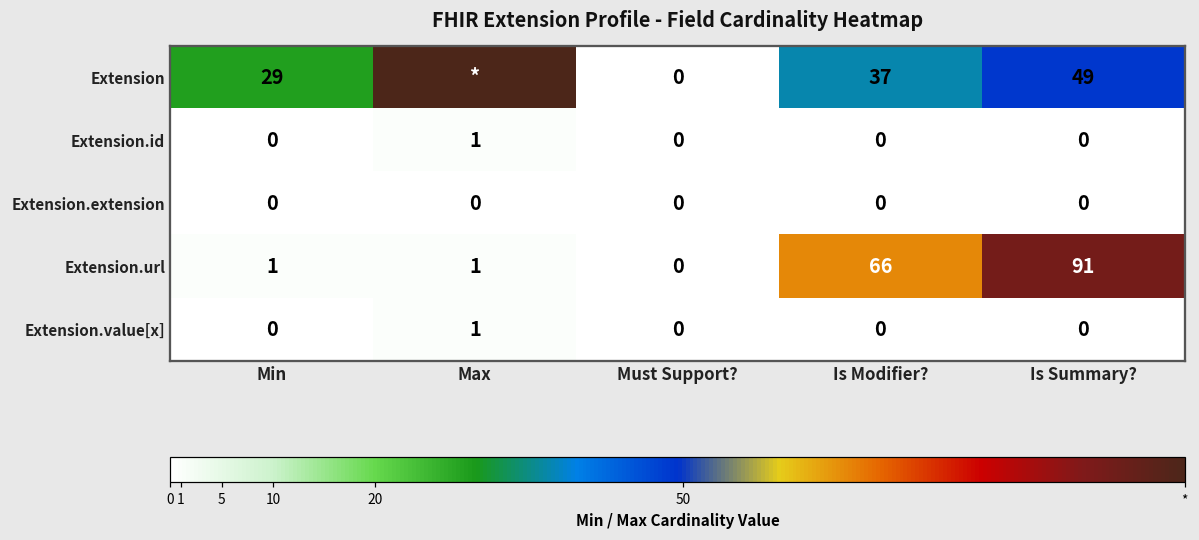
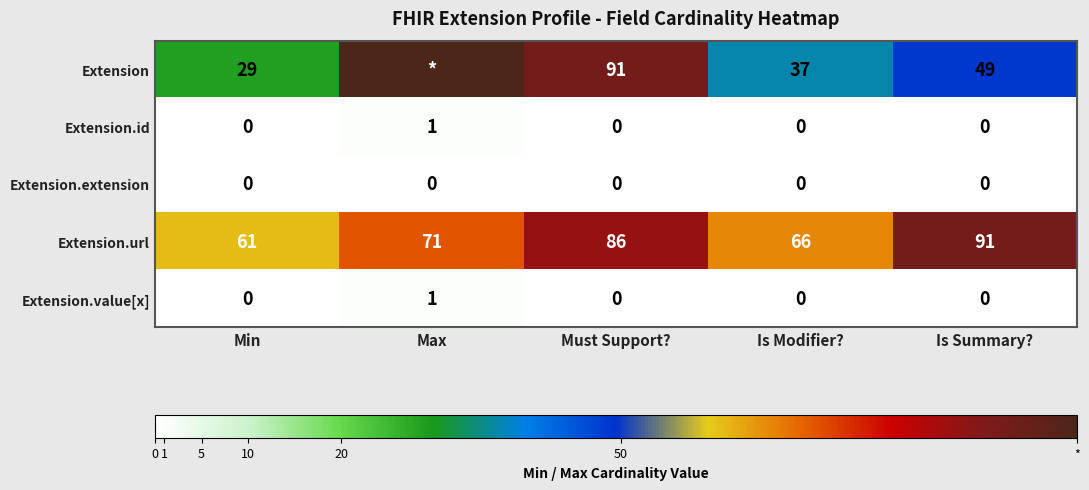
  {
    "Extension": {
      "Min": 29,
-     "Must Support?": 0,
+     "Must Support?": 91,
      "Is Modifier?": 37,
      "Is Summary?": 49
    },
    "Extension.id": {
      "Min": 0,
      "Max": 1,
      "Must Support?": 0,
      "Is Modifier?": 0,
      "Is Summary?": 0
    },
    "Extension.extension": {
      "Min": 0,
      "Max": 0,
      "Must Support?": 0,
      "Is Modifier?": 0,
      "Is Summary?": 0
    },
    "Extension.url": {
-     "Min": 1,
-     "Max": 1,
-     "Must Support?": 0,
+     "Min": 61,
+     "Max": 71,
+     "Must Support?": 86,
      "Is Modifier?": 66,
      "Is Summary?": 91
    },
    "Extension.value[x]": {
      "Min": 0,
      "Max": 1,
      "Must Support?": 0,
      "Is Modifier?": 0,
      "Is Summary?": 0
    }
  }
